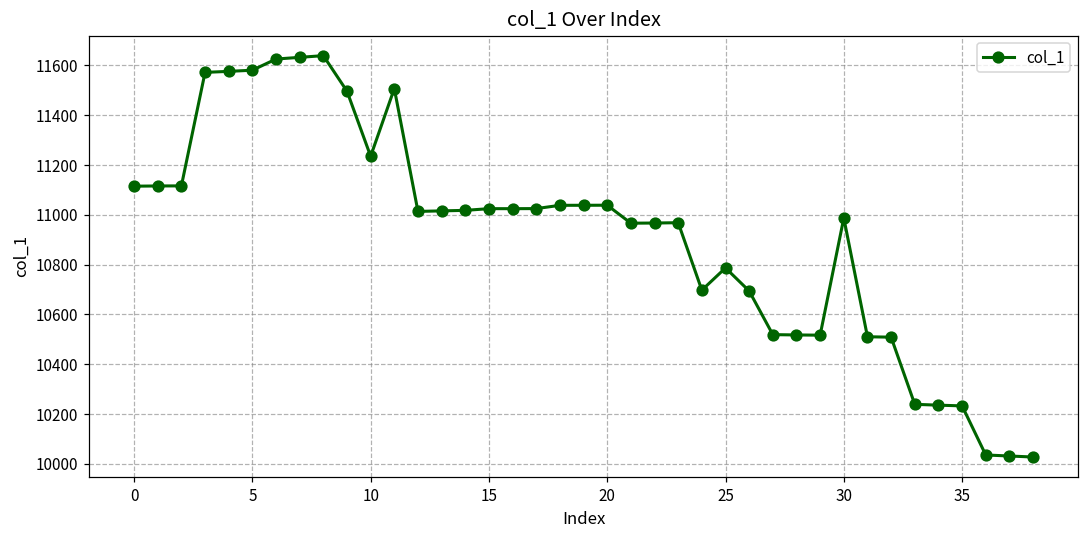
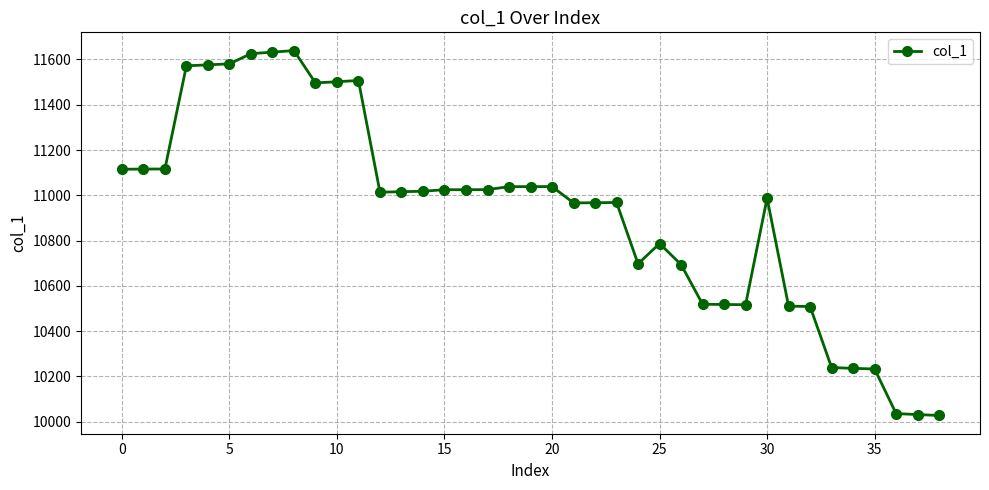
  {
    "0": 11120,
    "5": 11580,
-   "10": 11240,
+   "10": 11500,
    "15": 11020,
    "20": 11040,
    "25": 10790,
    "30": 10990,
    "35": 10230
  }
